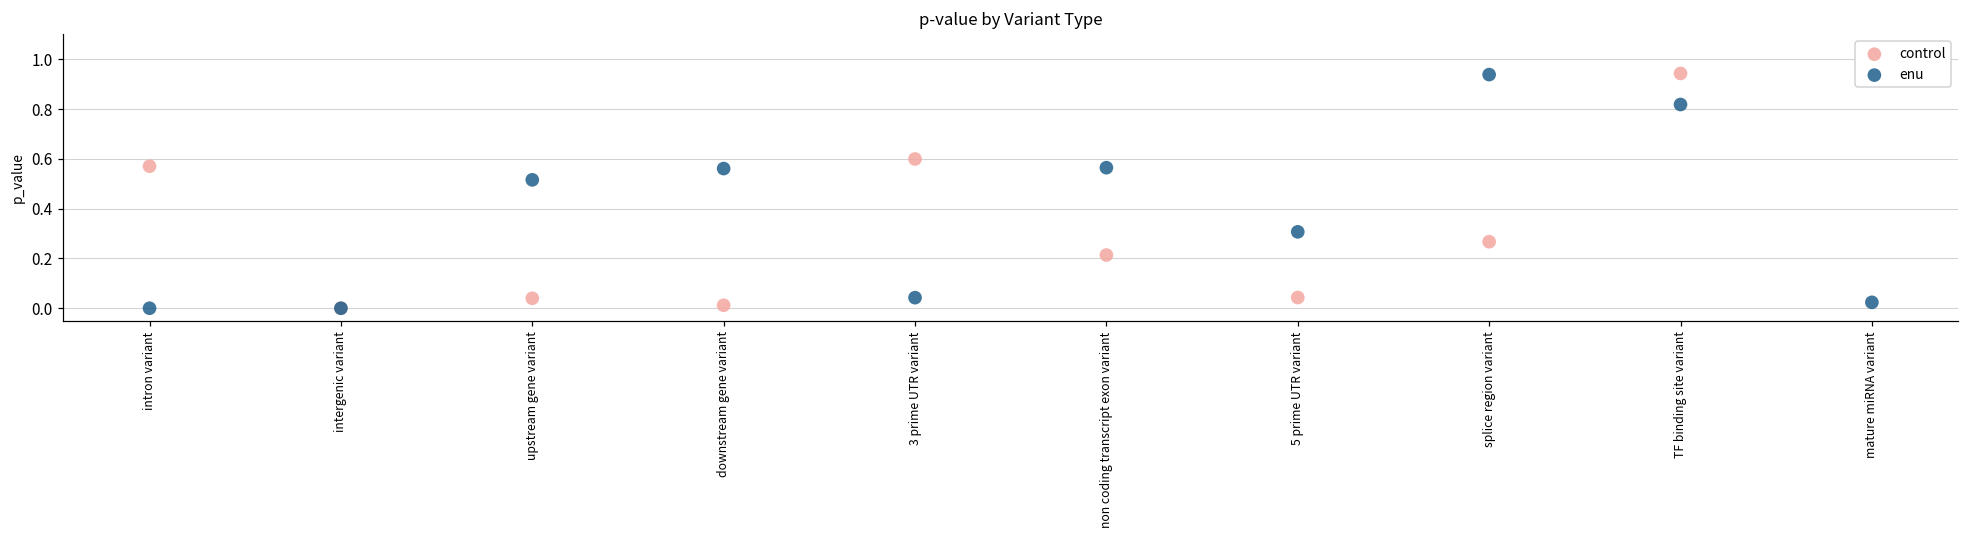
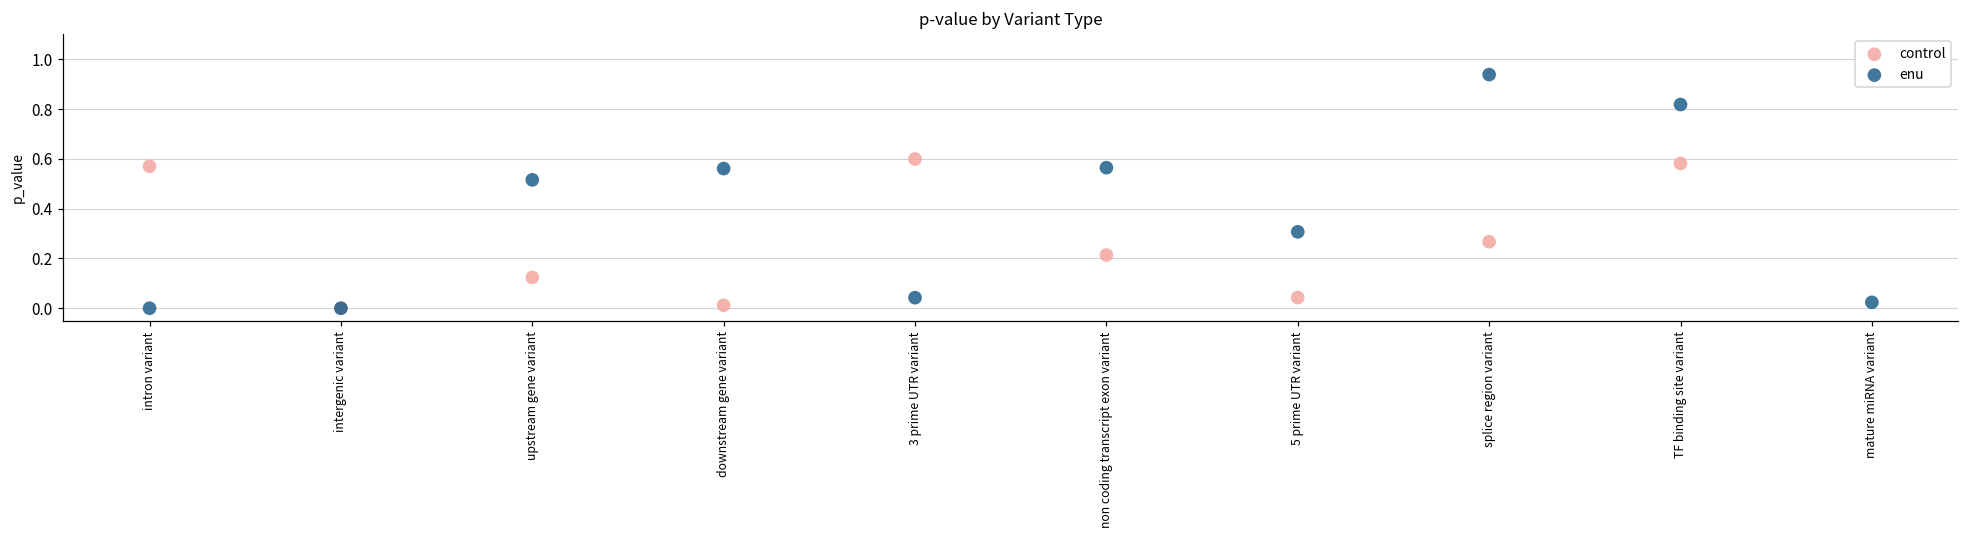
  {
    "control": {
-     "upstream gene variant": 0.04,
-     "TF binding site variant": 0.94
+     "upstream gene variant": 0.12,
+     "TF binding site variant": 0.58
    }
  }
